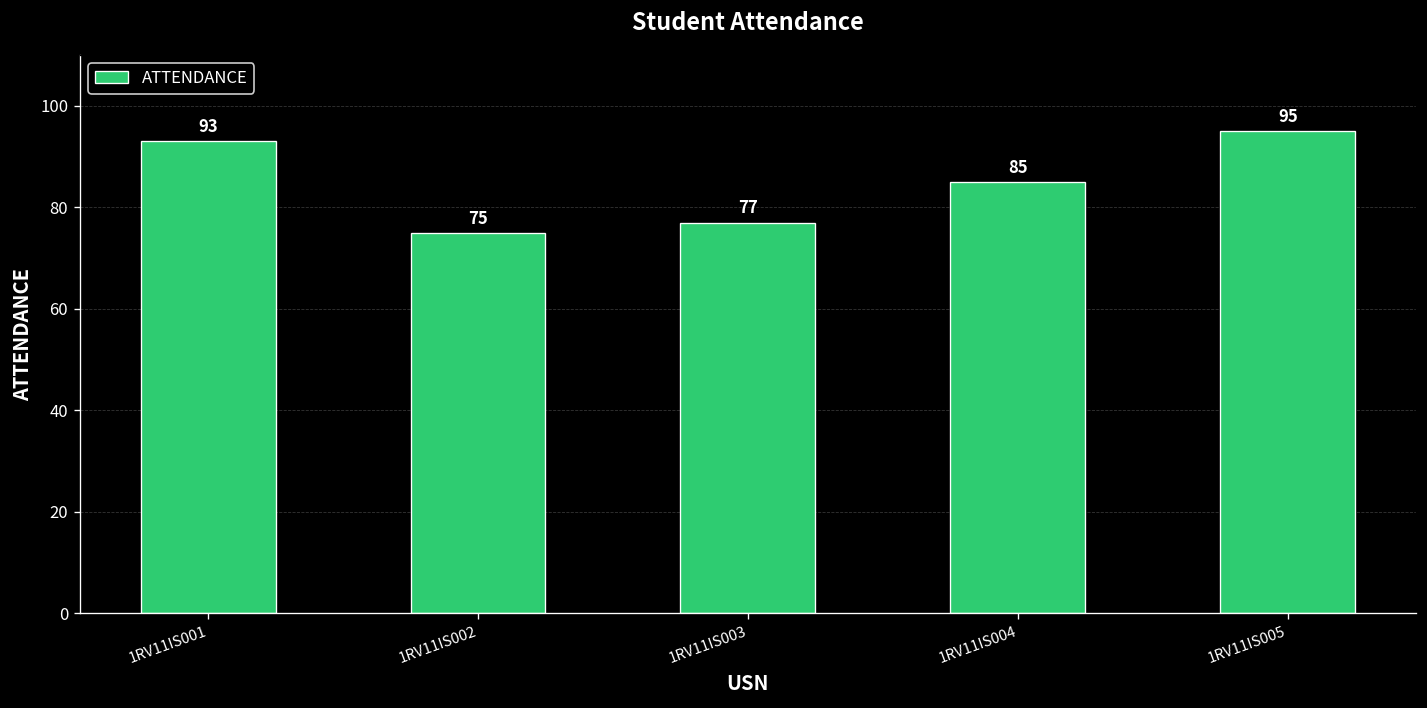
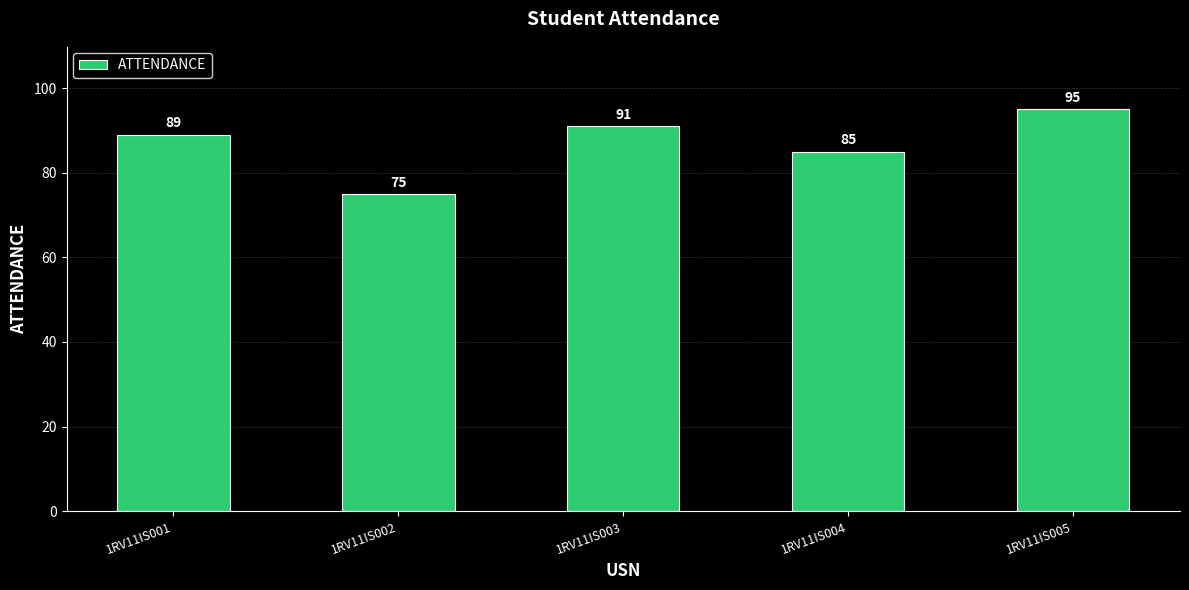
  {
-   "1RV11IS001": 93,
+   "1RV11IS001": 89,
    "1RV11IS002": 75,
-   "1RV11IS003": 77,
+   "1RV11IS003": 91,
    "1RV11IS004": 85,
    "1RV11IS005": 95
  }
